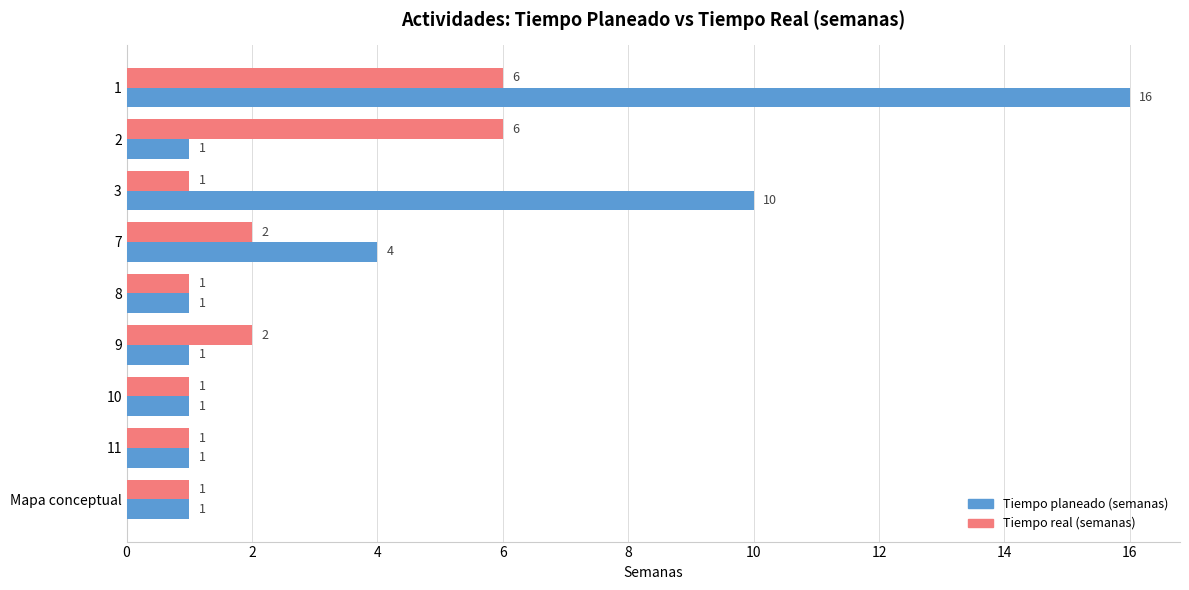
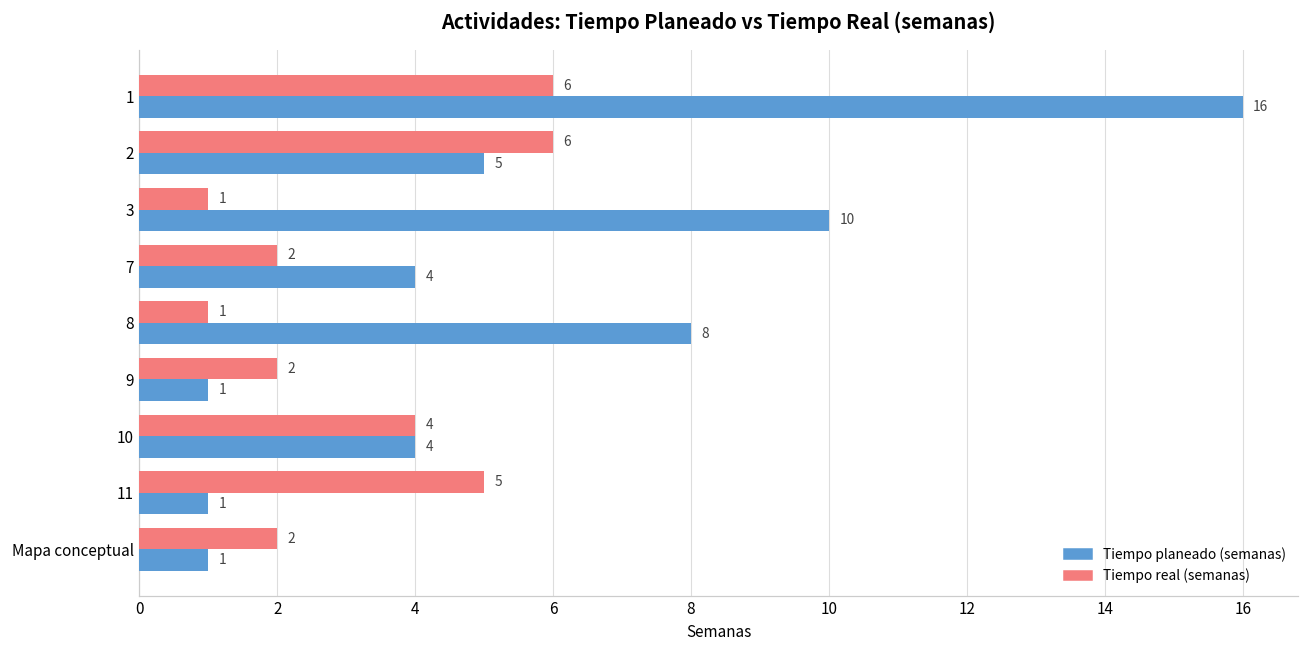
  {
    "Tiempo planeado (semanas)": {
      "1": 16,
-     "2": 1,
+     "2": 5,
      "3": 10,
      "7": 4,
-     "8": 1,
+     "8": 8,
      "9": 1,
-     "10": 1,
+     "10": 4,
      "11": 1,
      "Mapa conceptual": 1
    },
    "Tiempo real (semanas)": {
      "1": 6,
      "2": 6,
      "3": 1,
      "7": 2,
      "8": 1,
      "9": 2,
-     "10": 1,
-     "11": 1,
-     "Mapa conceptual": 1
+     "10": 4,
+     "11": 5,
+     "Mapa conceptual": 2
    }
  }
